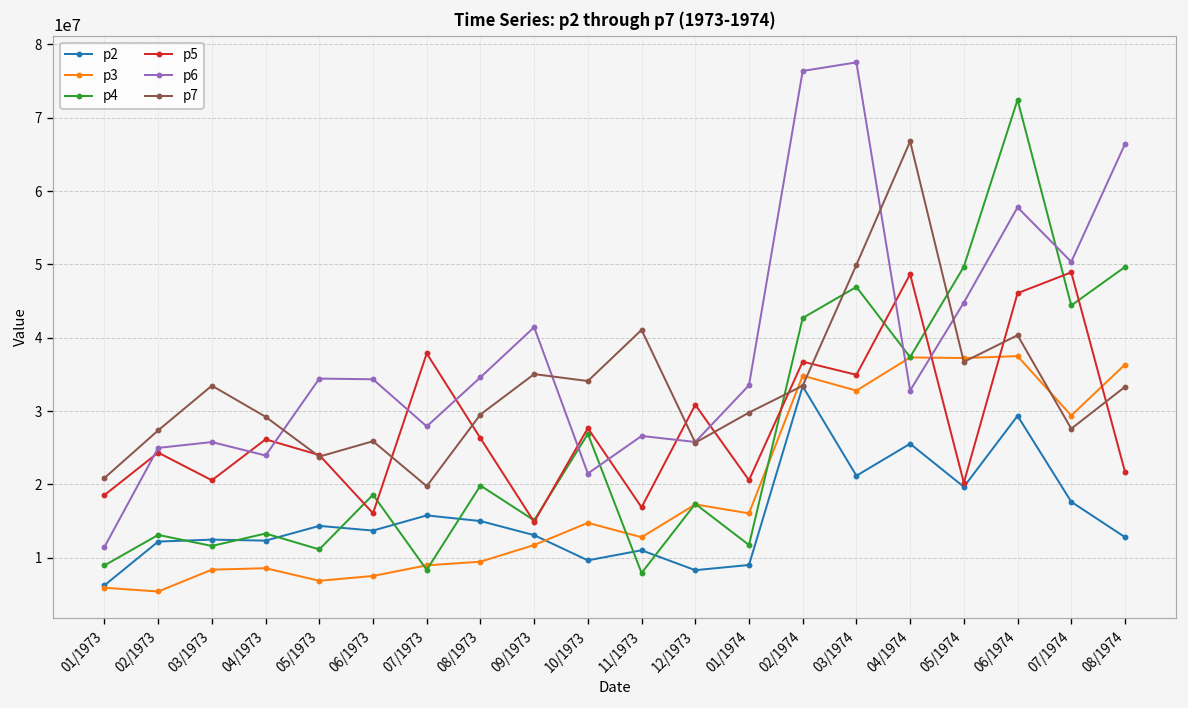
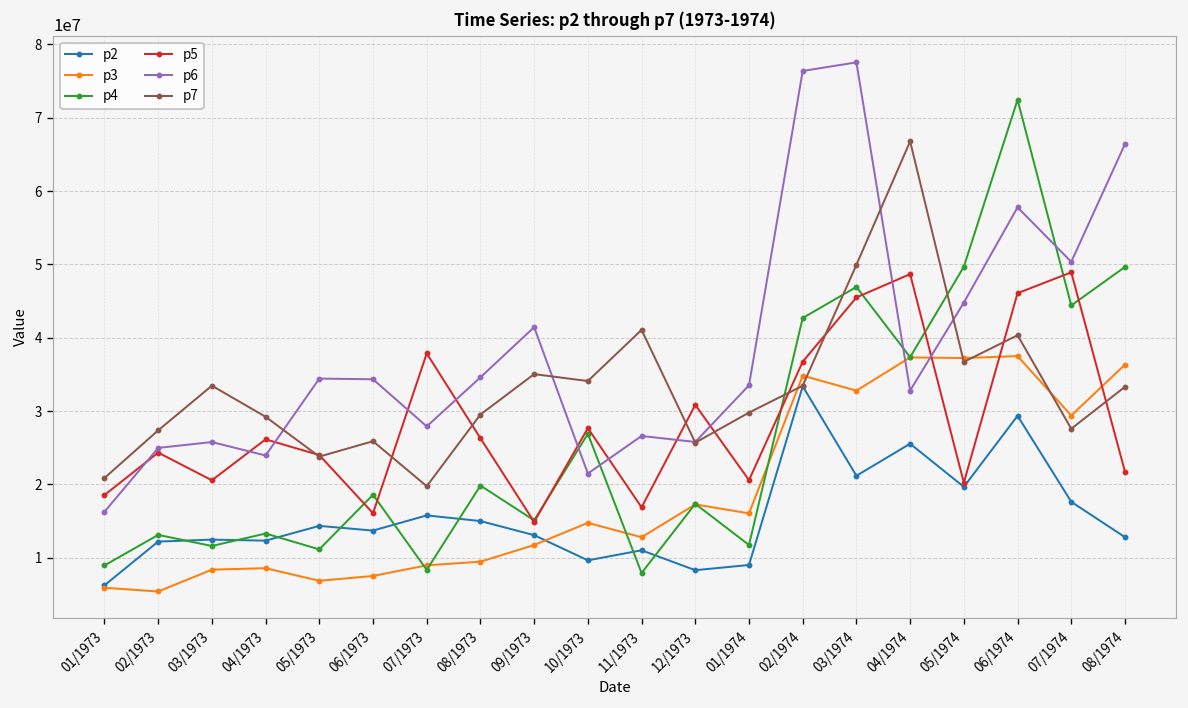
  {
    "p2": {
      "02/1973": 12000000,
      "03/1973": 12000000,
      "04/1973": 12000000,
      "05/1973": 14000000,
      "06/1973": 14000000,
      "07/1973": 16000000,
      "08/1973": 15000000,
      "09/1973": 13000000,
      "10/1973": 10000000,
      "11/1973": 11000000,
      "12/1973": 8000000,
      "01/1974": 9000000,
      "03/1974": 21000000,
      "04/1974": 26000000,
      "05/1974": 20000000,
      "06/1974": 29000000,
      "07/1974": 18000000,
      "08/1974": 13000000
    },
    "p3": {
      "02/1973": 5000000,
      "03/1973": 8000000,
      "04/1973": 9000000,
      "05/1973": 7000000,
      "06/1973": 8000000,
      "07/1973": 9000000,
      "08/1973": 9000000,
      "09/1973": 12000000,
      "10/1973": 15000000,
      "11/1973": 13000000,
      "01/1974": 16000000,
      "02/1974": 35000000,
      "03/1974": 33000000,
      "05/1974": 37000000,
      "06/1974": 37000000,
      "07/1974": 29000000,
      "08/1974": 36000000
    },
    "p4": {
      "01/1973": 9000000,
      "02/1973": 13000000,
      "03/1973": 12000000,
      "04/1973": 13000000,
      "05/1973": 11000000,
      "06/1973": 19000000,
      "07/1973": 8000000,
      "08/1973": 20000000,
      "10/1973": 27000000,
      "11/1973": 8000000,
      "01/1974": 12000000,
      "02/1974": 43000000,
      "03/1974": 47000000,
      "05/1974": 50000000,
      "06/1974": 72000000,
      "07/1974": 44000000,
      "08/1974": 50000000
    },
    "p5": {
      "01/1973": 19000000,
      "02/1973": 24000000,
      "03/1973": 21000000,
      "04/1973": 26000000,
      "06/1973": 16000000,
      "07/1973": 38000000,
      "08/1973": 26000000,
      "10/1973": 28000000,
      "11/1973": 17000000,
      "12/1973": 31000000,
      "01/1974": 21000000,
      "02/1974": 37000000,
-     "03/1974": 35000000,
+     "03/1974": 45000000,
      "04/1974": 49000000,
      "05/1974": 20000000,
      "06/1974": 46000000,
      "07/1974": 49000000,
      "08/1974": 22000000
    },
    "p6": {
-     "01/1973": 11000000,
+     "01/1973": 16000000,
      "02/1973": 25000000,
      "03/1973": 26000000,
      "04/1973": 24000000,
      "05/1973": 34000000,
      "06/1973": 34000000,
      "07/1973": 28000000,
      "08/1973": 35000000,
      "09/1973": 41000000,
      "10/1973": 21000000,
      "11/1973": 27000000,
      "01/1974": 34000000,
      "02/1974": 76000000,
      "03/1974": 78000000,
      "04/1974": 33000000,
      "05/1974": 45000000,
      "06/1974": 58000000,
      "07/1974": 50000000,
      "08/1974": 66000000
    },
    "p7": {
      "01/1973": 21000000,
      "02/1973": 27000000,
      "03/1973": 33000000,
      "04/1973": 29000000,
      "06/1973": 26000000,
      "07/1973": 20000000,
      "08/1973": 30000000,
      "09/1973": 35000000,
      "10/1973": 34000000,
      "11/1973": 41000000,
      "01/1974": 30000000,
      "03/1974": 50000000,
      "04/1974": 67000000,
      "05/1974": 37000000,
      "06/1974": 40000000,
      "07/1974": 28000000,
      "08/1974": 33000000
    }
  }
